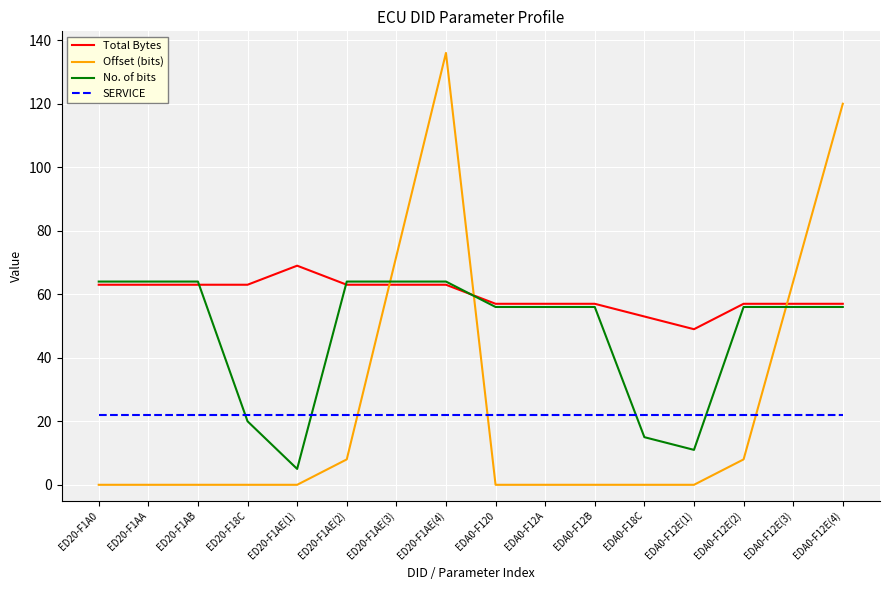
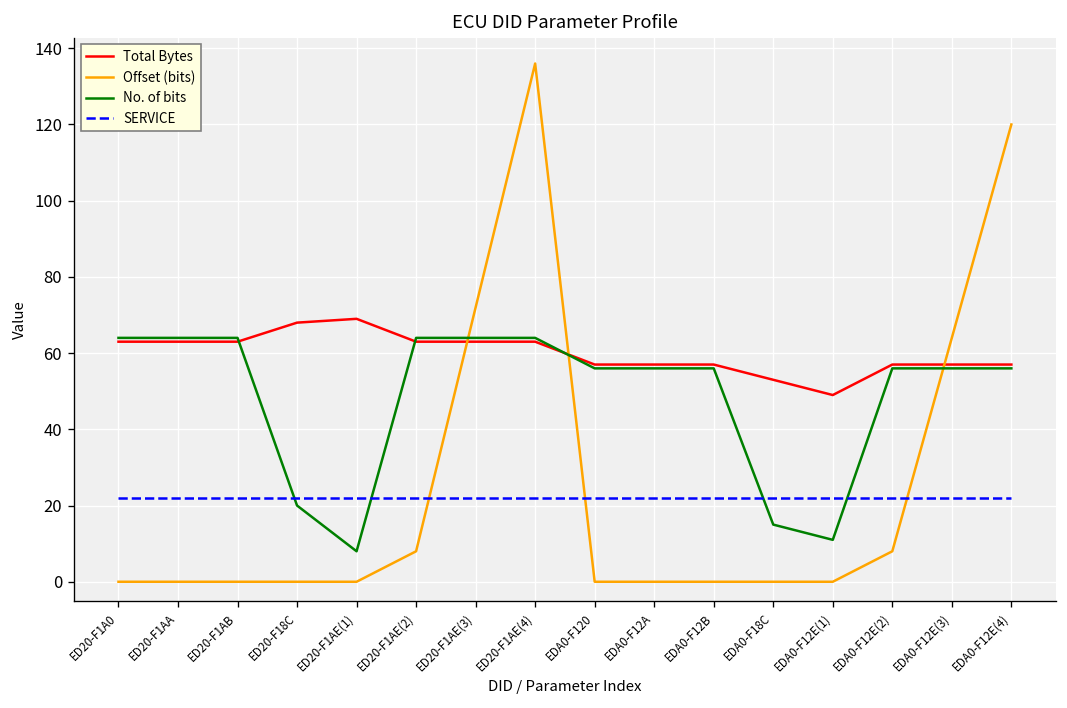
  {
    "Total Bytes": {
      "ED20-F1A0": 63,
      "ED20-F1AA": 63,
      "ED20-F1AB": 63,
-     "ED20-F18C": 63,
+     "ED20-F18C": 68,
      "ED20-F1AE(1)": 69,
      "ED20-F1AE(2)": 63,
      "ED20-F1AE(3)": 63,
      "ED20-F1AE(4)": 63,
      "EDA0-F120": 57,
      "EDA0-F12A": 57,
      "EDA0-F12B": 57,
      "EDA0-F18C": 53,
      "EDA0-F12E(1)": 49,
      "EDA0-F12E(2)": 57,
      "EDA0-F12E(3)": 57,
      "EDA0-F12E(4)": 57
    },
    "Offset (bits)": {
      "ED20-F1A0": 0,
      "ED20-F1AA": 0,
      "ED20-F1AB": 0,
      "ED20-F18C": 0,
      "ED20-F1AE(1)": 0,
      "ED20-F1AE(2)": 8,
      "ED20-F1AE(3)": 72,
      "ED20-F1AE(4)": 136,
      "EDA0-F120": 0,
      "EDA0-F12A": 0,
      "EDA0-F12B": 0,
      "EDA0-F18C": 0,
      "EDA0-F12E(1)": 0,
      "EDA0-F12E(2)": 8,
      "EDA0-F12E(3)": 64,
      "EDA0-F12E(4)": 120
    },
    "No. of bits": {
      "ED20-F1A0": 64,
      "ED20-F1AA": 64,
      "ED20-F1AB": 64,
      "ED20-F18C": 20,
-     "ED20-F1AE(1)": 5,
+     "ED20-F1AE(1)": 8,
      "ED20-F1AE(2)": 64,
      "ED20-F1AE(3)": 64,
      "ED20-F1AE(4)": 64,
      "EDA0-F120": 56,
      "EDA0-F12A": 56,
      "EDA0-F12B": 56,
      "EDA0-F18C": 15,
      "EDA0-F12E(1)": 11,
      "EDA0-F12E(2)": 56,
      "EDA0-F12E(3)": 56,
      "EDA0-F12E(4)": 56
    },
    "SERVICE": {
      "ED20-F1A0": 22,
      "ED20-F1AA": 22,
      "ED20-F1AB": 22,
      "ED20-F18C": 22,
      "ED20-F1AE(1)": 22,
      "ED20-F1AE(2)": 22,
      "ED20-F1AE(3)": 22,
      "ED20-F1AE(4)": 22,
      "EDA0-F120": 22,
      "EDA0-F12A": 22,
      "EDA0-F12B": 22,
      "EDA0-F18C": 22,
      "EDA0-F12E(1)": 22,
      "EDA0-F12E(2)": 22,
      "EDA0-F12E(3)": 22,
      "EDA0-F12E(4)": 22
    }
  }
